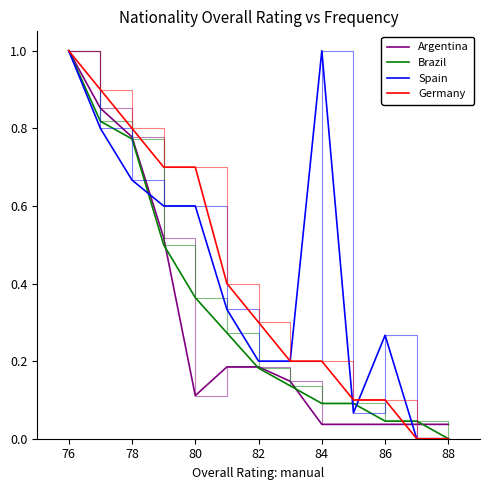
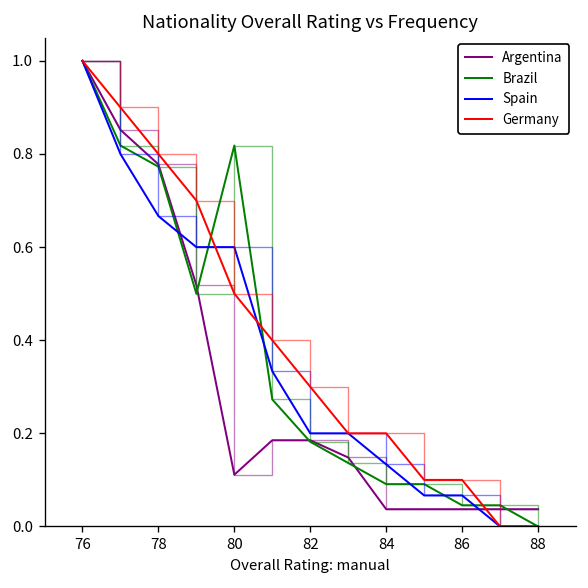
  {
    "Argentina": {
      "80": 0.11,
      "84": 0.04,
      "86": 0.04,
      "88": 0.04
    },
    "Brazil": {
-     "80": 0.36,
+     "80": 0.82,
      "84": 0.09,
      "86": 0.05
    },
    "Spain": {
      "78": 0.67,
      "80": 0.60,
      "82": 0.20,
-     "84": 1.00,
-     "86": 0.27
+     "84": 0.13,
+     "86": 0.07
    },
    "Germany": {
      "78": 0.80,
-     "80": 0.70,
+     "80": 0.50,
      "82": 0.30,
      "84": 0.20,
      "86": 0.10
    }
  }
